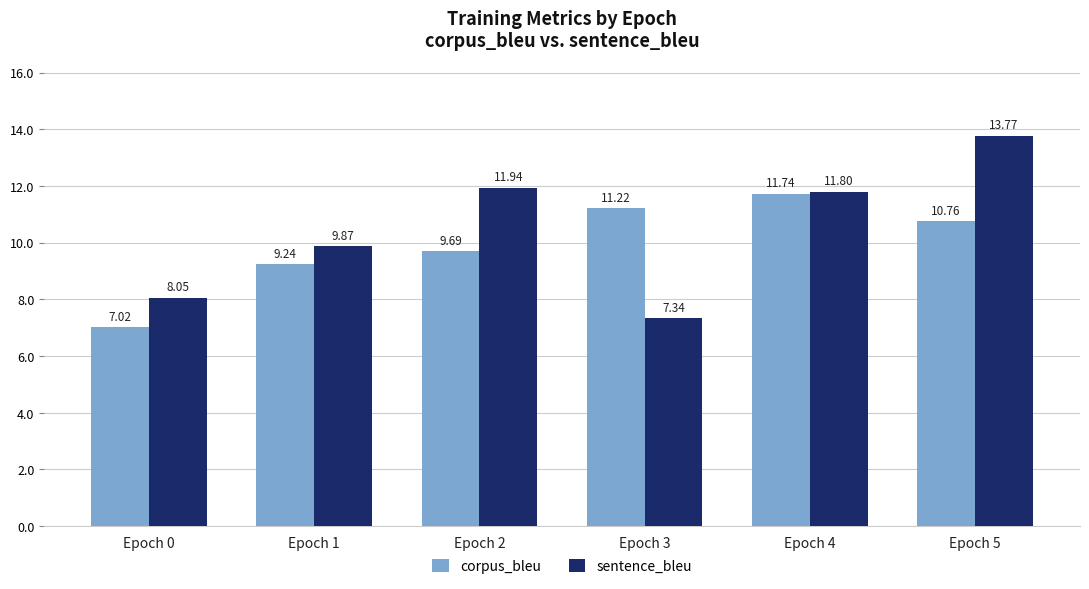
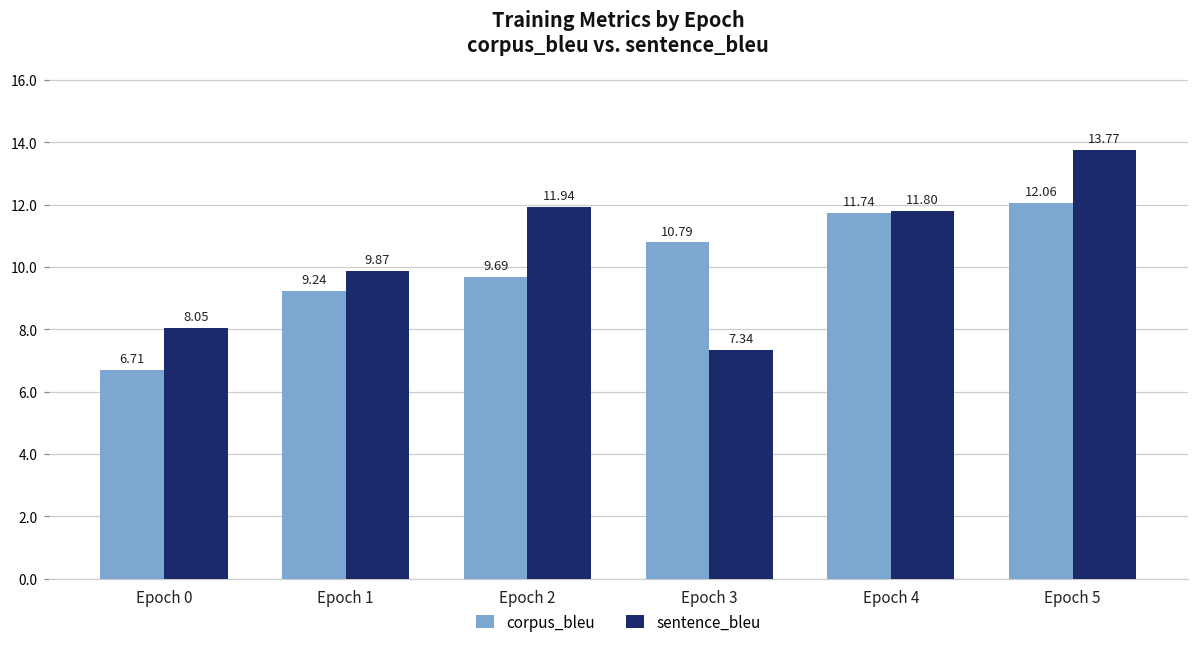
  {
    "corpus_bleu": {
-     "Epoch 0": 7.02,
+     "Epoch 0": 6.71,
      "Epoch 1": 9.24,
      "Epoch 2": 9.69,
-     "Epoch 3": 11.22,
+     "Epoch 3": 10.79,
      "Epoch 4": 11.74,
-     "Epoch 5": 10.76
+     "Epoch 5": 12.06
    },
    "sentence_bleu": {
      "Epoch 0": 8.05,
      "Epoch 1": 9.87,
      "Epoch 2": 11.94,
      "Epoch 3": 7.34,
      "Epoch 4": 11.80,
      "Epoch 5": 13.77
    }
  }
